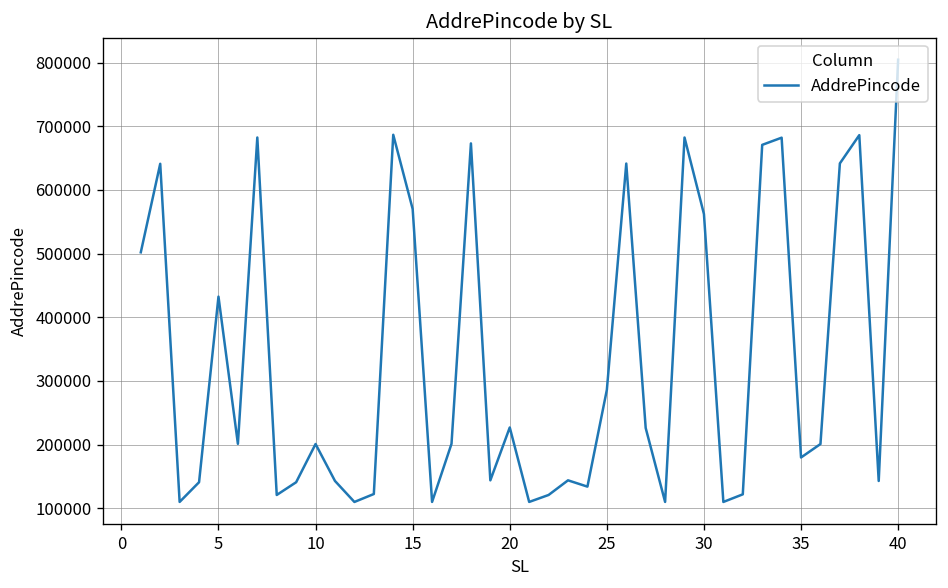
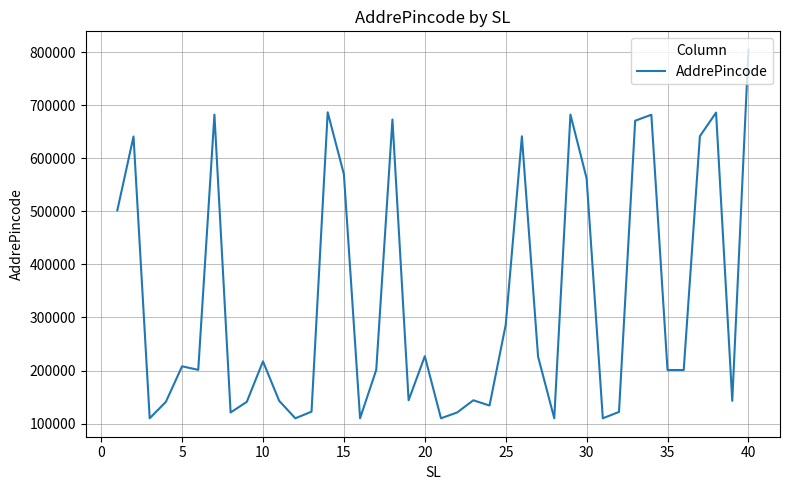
  {
-   "5": 430000,
-   "10": 200000,
+   "5": 210000,
+   "10": 220000,
    "15": 570000,
    "20": 230000,
    "25": 290000,
    "30": 560000,
-   "35": 180000
+   "35": 200000
  }
